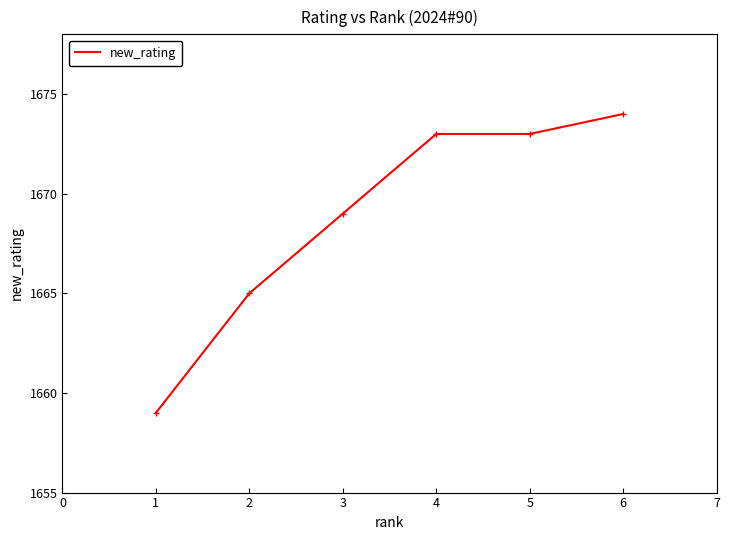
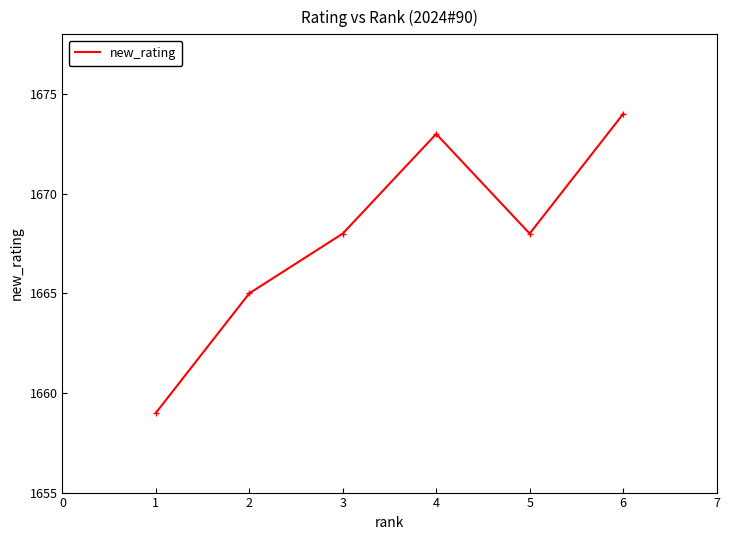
  {
    "1": 1659,
    "2": 1665,
-   "3": 1669,
+   "3": 1668,
    "4": 1673,
-   "5": 1673,
+   "5": 1668,
    "6": 1674
  }
